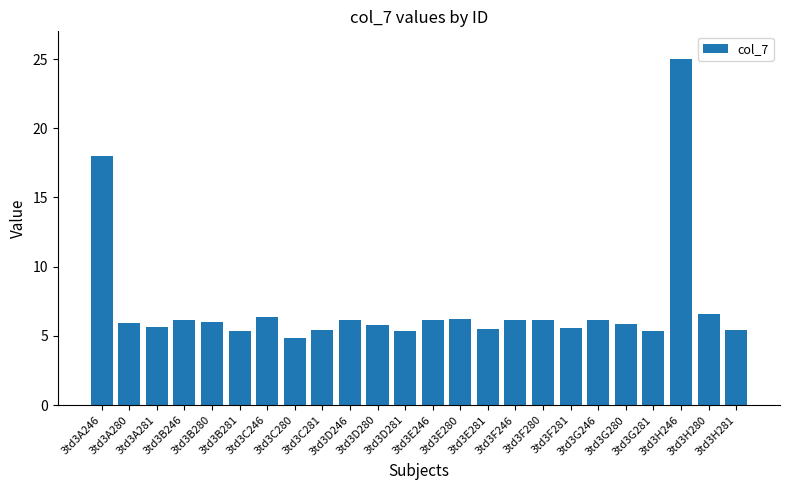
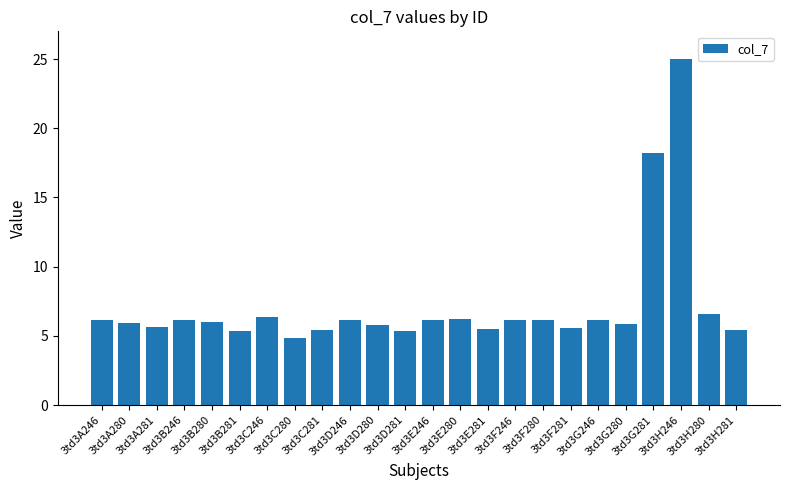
  {
-   "3td3A246": 18.0,
+   "3td3A246": 6.2,
    "3td3A280": 5.9,
    "3td3A281": 5.6,
    "3td3B246": 6.2,
    "3td3B280": 6.0,
    "3td3B281": 5.3,
    "3td3C246": 6.4,
    "3td3C280": 4.8,
    "3td3C281": 5.5,
    "3td3D246": 6.1,
    "3td3D280": 5.8,
    "3td3D281": 5.4,
    "3td3E246": 6.2,
    "3td3E280": 6.2,
    "3td3E281": 5.5,
    "3td3F246": 6.1,
    "3td3F280": 6.2,
    "3td3F281": 5.6,
    "3td3G246": 6.2,
    "3td3G280": 5.8,
-   "3td3G281": 5.4,
+   "3td3G281": 18.2,
    "3td3H246": 25.0,
    "3td3H280": 6.6,
    "3td3H281": 5.4
  }
